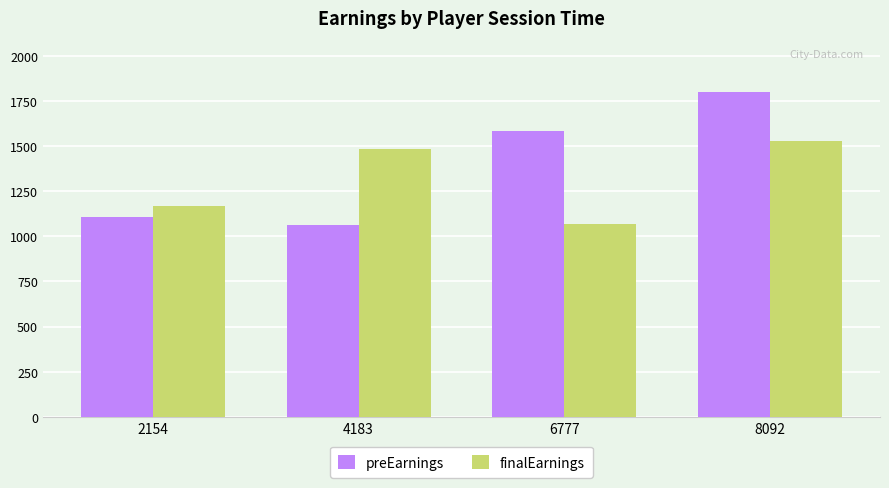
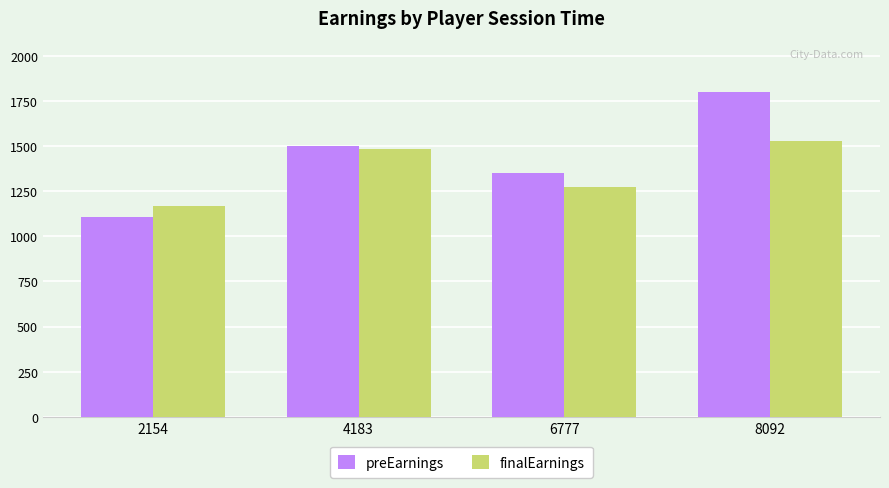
  {
    "preEarnings": {
      "2154": 1110,
-     "4183": 1060,
-     "6777": 1590,
+     "4183": 1500,
+     "6777": 1350,
      "8092": 1800
    },
    "finalEarnings": {
      "2154": 1170,
      "4183": 1490,
-     "6777": 1070,
+     "6777": 1280,
      "8092": 1530
    }
  }
